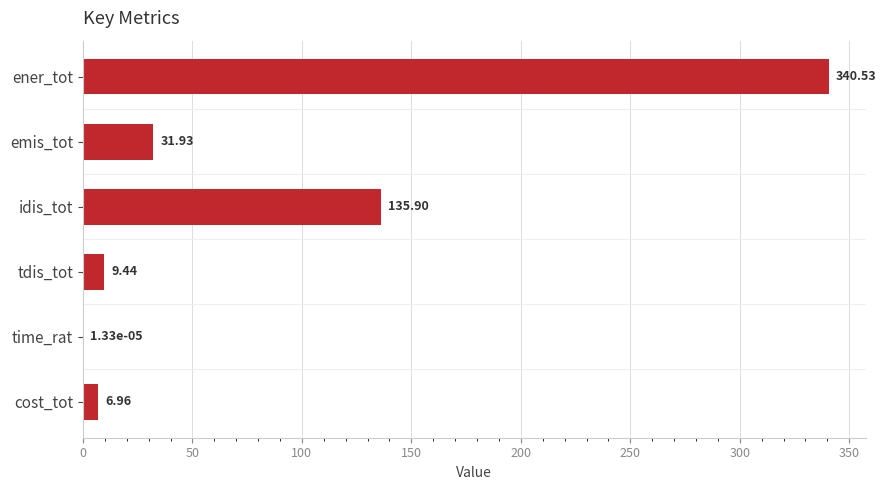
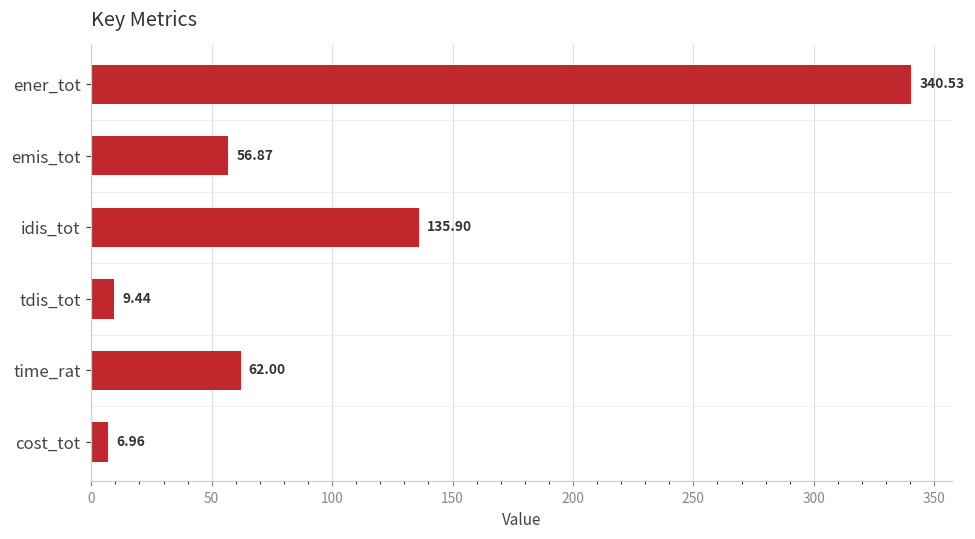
  {
    "ener_tot": "340.53",
-   "emis_tot": "31.93",
+   "emis_tot": "56.87",
    "idis_tot": "135.90",
    "tdis_tot": "9.44",
-   "time_rat": "1.33e-05",
+   "time_rat": "62.00",
    "cost_tot": "6.96"
  }
